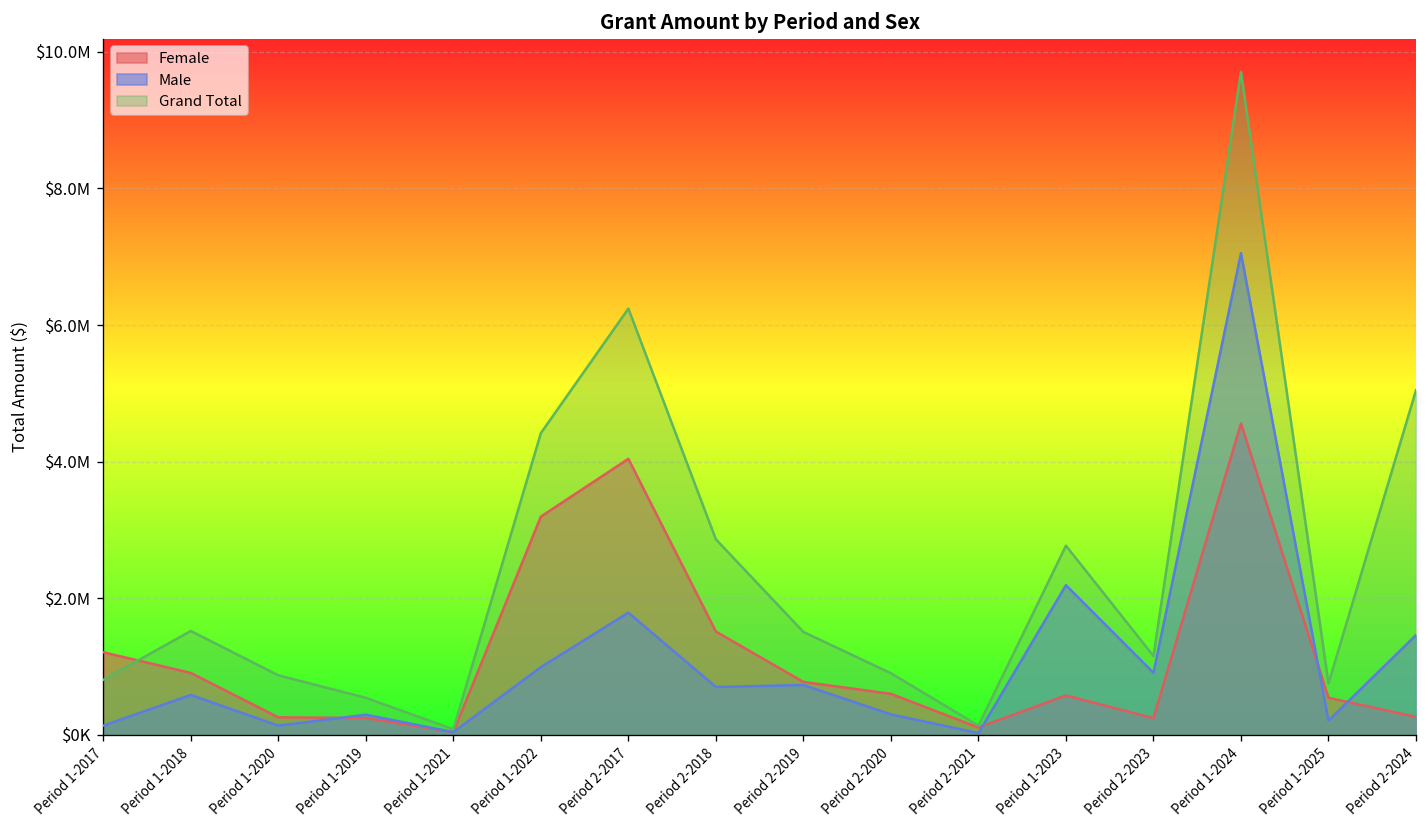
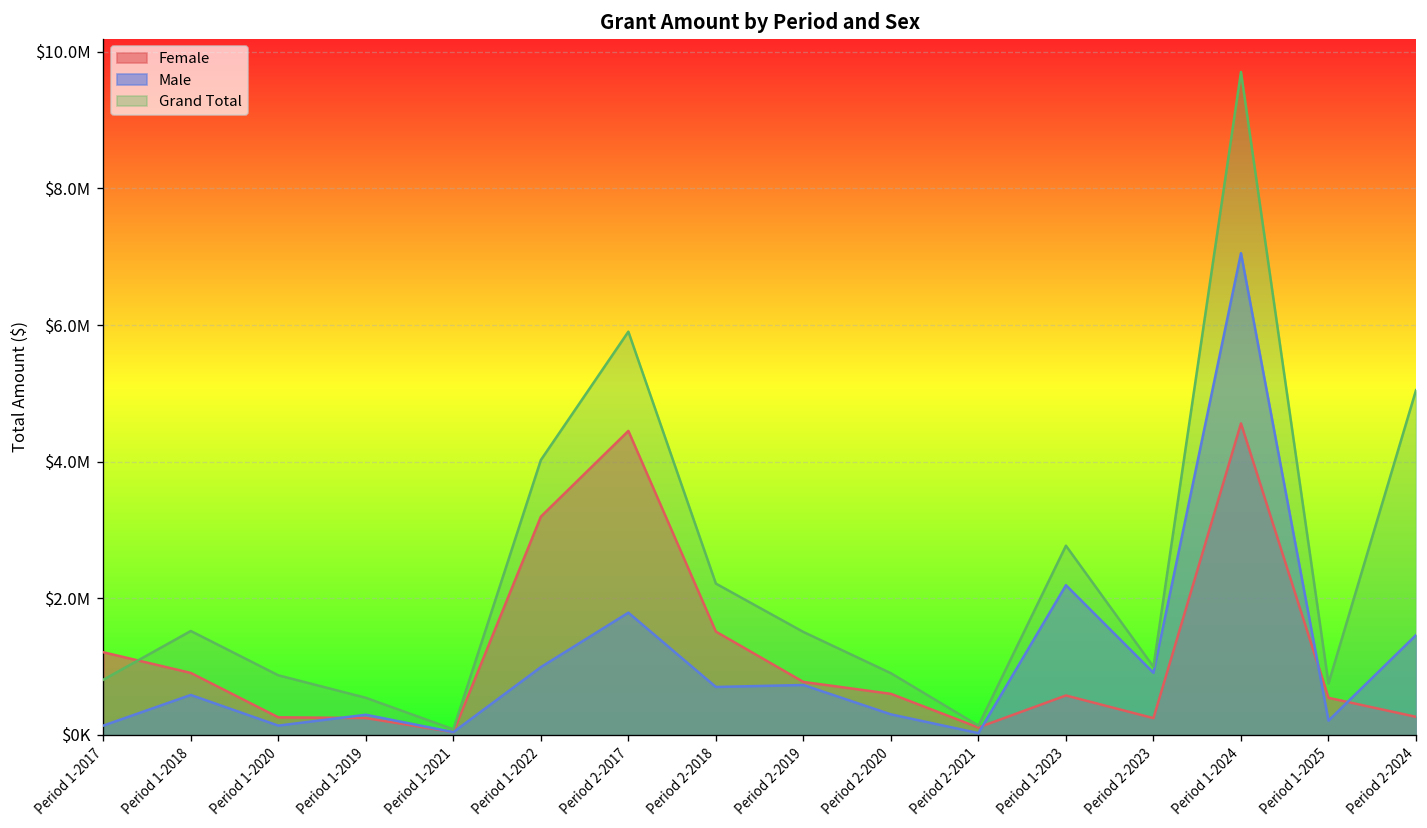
  {
    "Female": {
      "Period 1-2017": "$1200000",
      "Period 1-2018": "$900000",
      "Period 1-2020": "$300000",
      "Period 1-2019": "$200000",
      "Period 1-2022": "$3200000",
-     "Period 2-2017": "$4000000",
+     "Period 2-2017": "$4500000",
      "Period 2-2018": "$1500000",
      "Period 2-2020": "$600000",
      "Period 1-2023": "$600000",
      "Period 2-2023": "$200000",
      "Period 1-2024": "$4600000",
      "Period 1-2025": "$500000",
      "Period 2-2024": "$300000"
    },
    "Male": {
      "Period 1-2017": "$100000",
      "Period 1-2018": "$600000",
      "Period 1-2020": "$100000",
      "Period 1-2019": "$300000",
      "Period 1-2022": "$1000000",
      "Period 2-2017": "$1800000",
      "Period 2-2018": "$700000",
      "Period 2-2020": "$300000",
      "Period 2-2021": "$0",
      "Period 1-2023": "$2200000",
      "Period 2-2023": "$900000",
      "Period 1-2024": "$7100000",
      "Period 1-2025": "$200000",
      "Period 2-2024": "$1500000"
    },
    "Grand Total": {
      "Period 1-2017": "$800000",
      "Period 1-2018": "$1500000",
      "Period 1-2020": "$900000",
      "Period 1-2019": "$500000",
-     "Period 1-2022": "$4400000",
-     "Period 2-2017": "$6200000",
-     "Period 2-2018": "$2900000",
+     "Period 1-2022": "$4000000",
+     "Period 2-2017": "$5900000",
+     "Period 2-2018": "$2200000",
      "Period 2-2019": "$1500000",
      "Period 2-2020": "$900000",
      "Period 1-2023": "$2800000",
-     "Period 2-2023": "$1200000",
+     "Period 2-2023": "$1000000",
      "Period 1-2024": "$9700000",
      "Period 1-2025": "$800000",
      "Period 2-2024": "$5000000"
    }
  }
